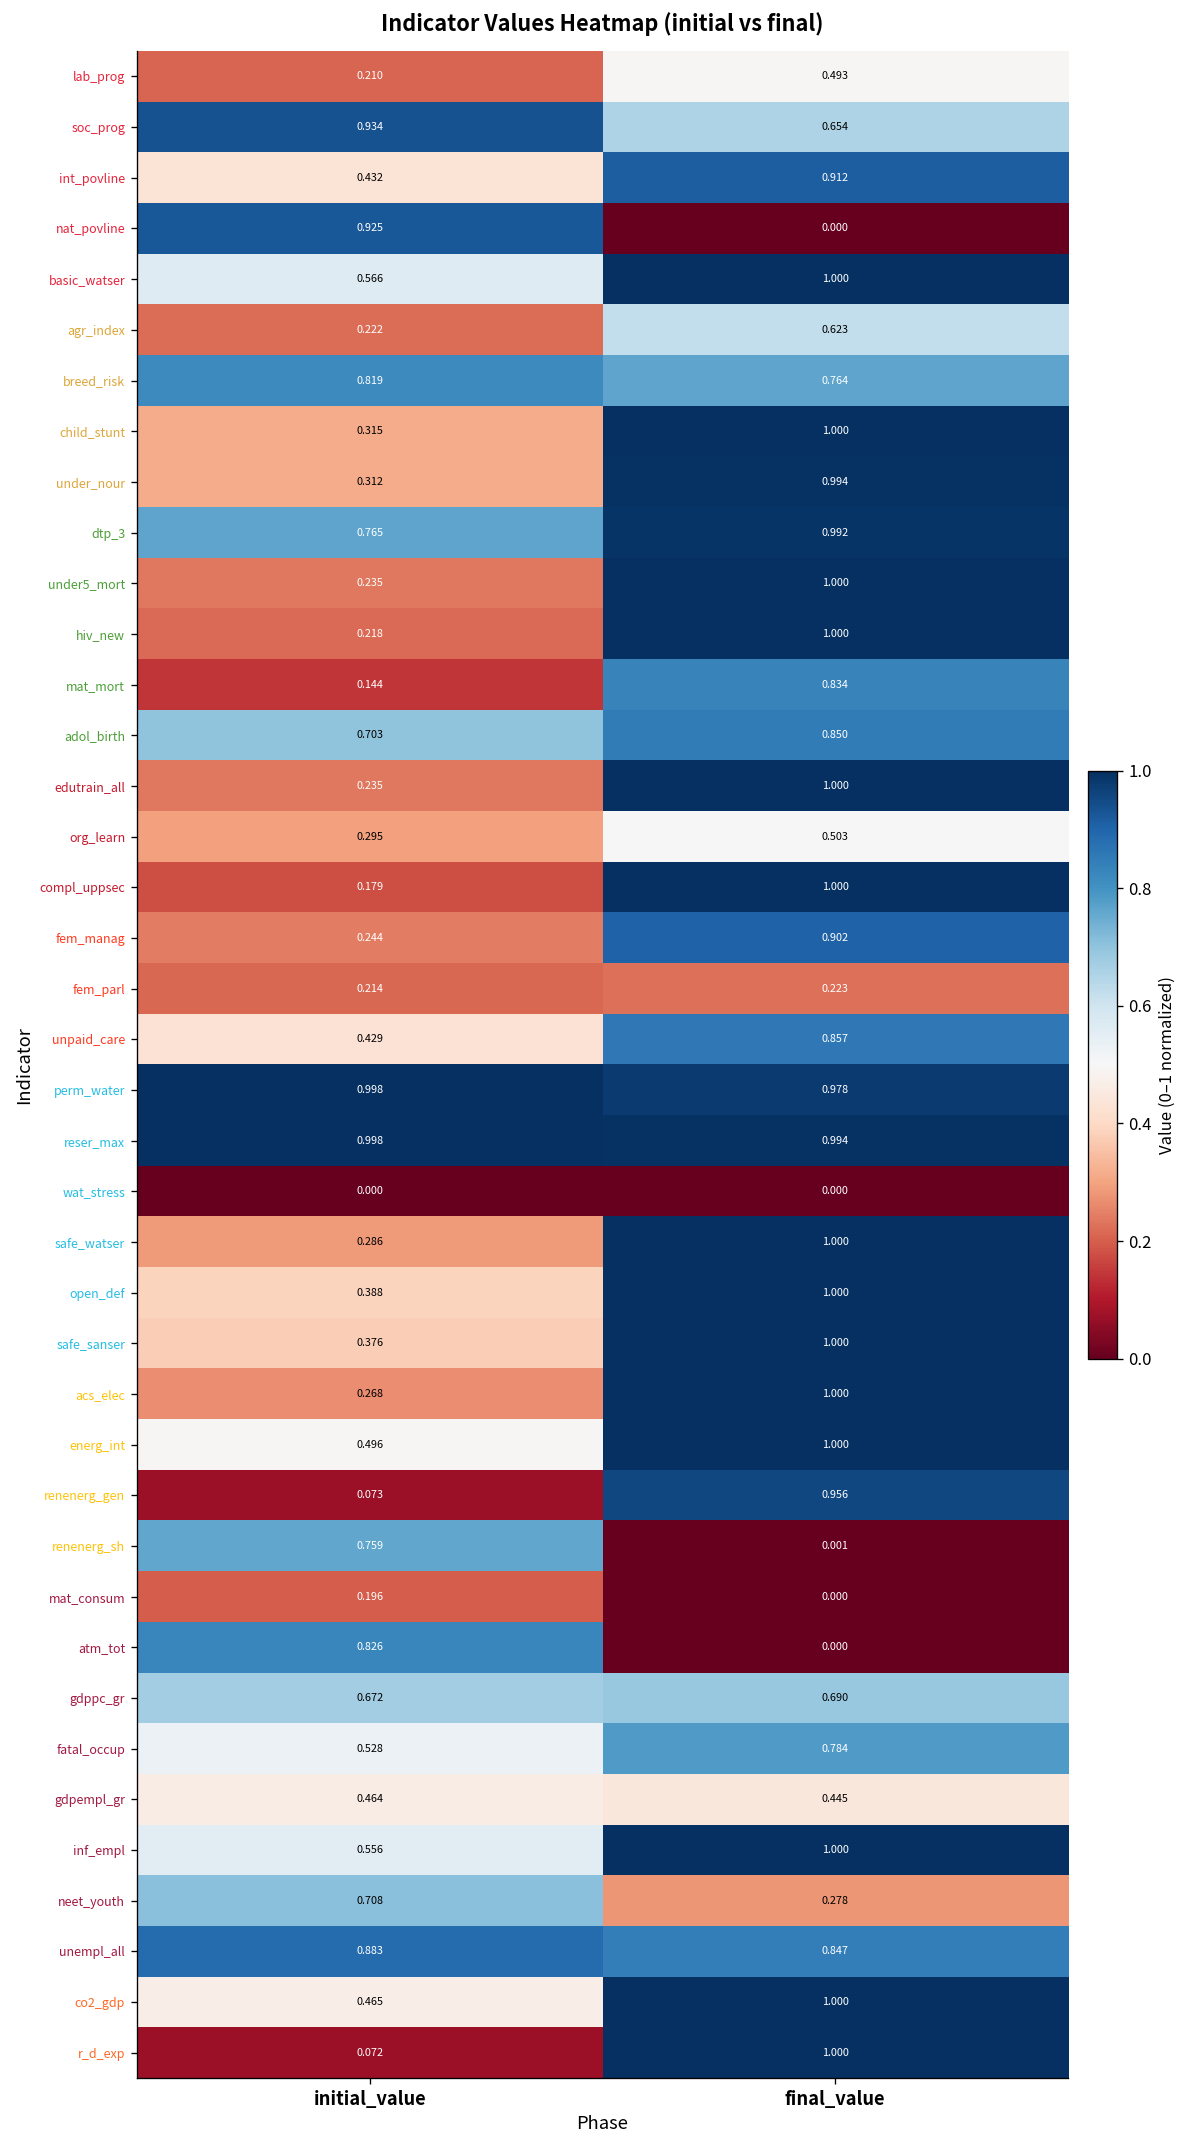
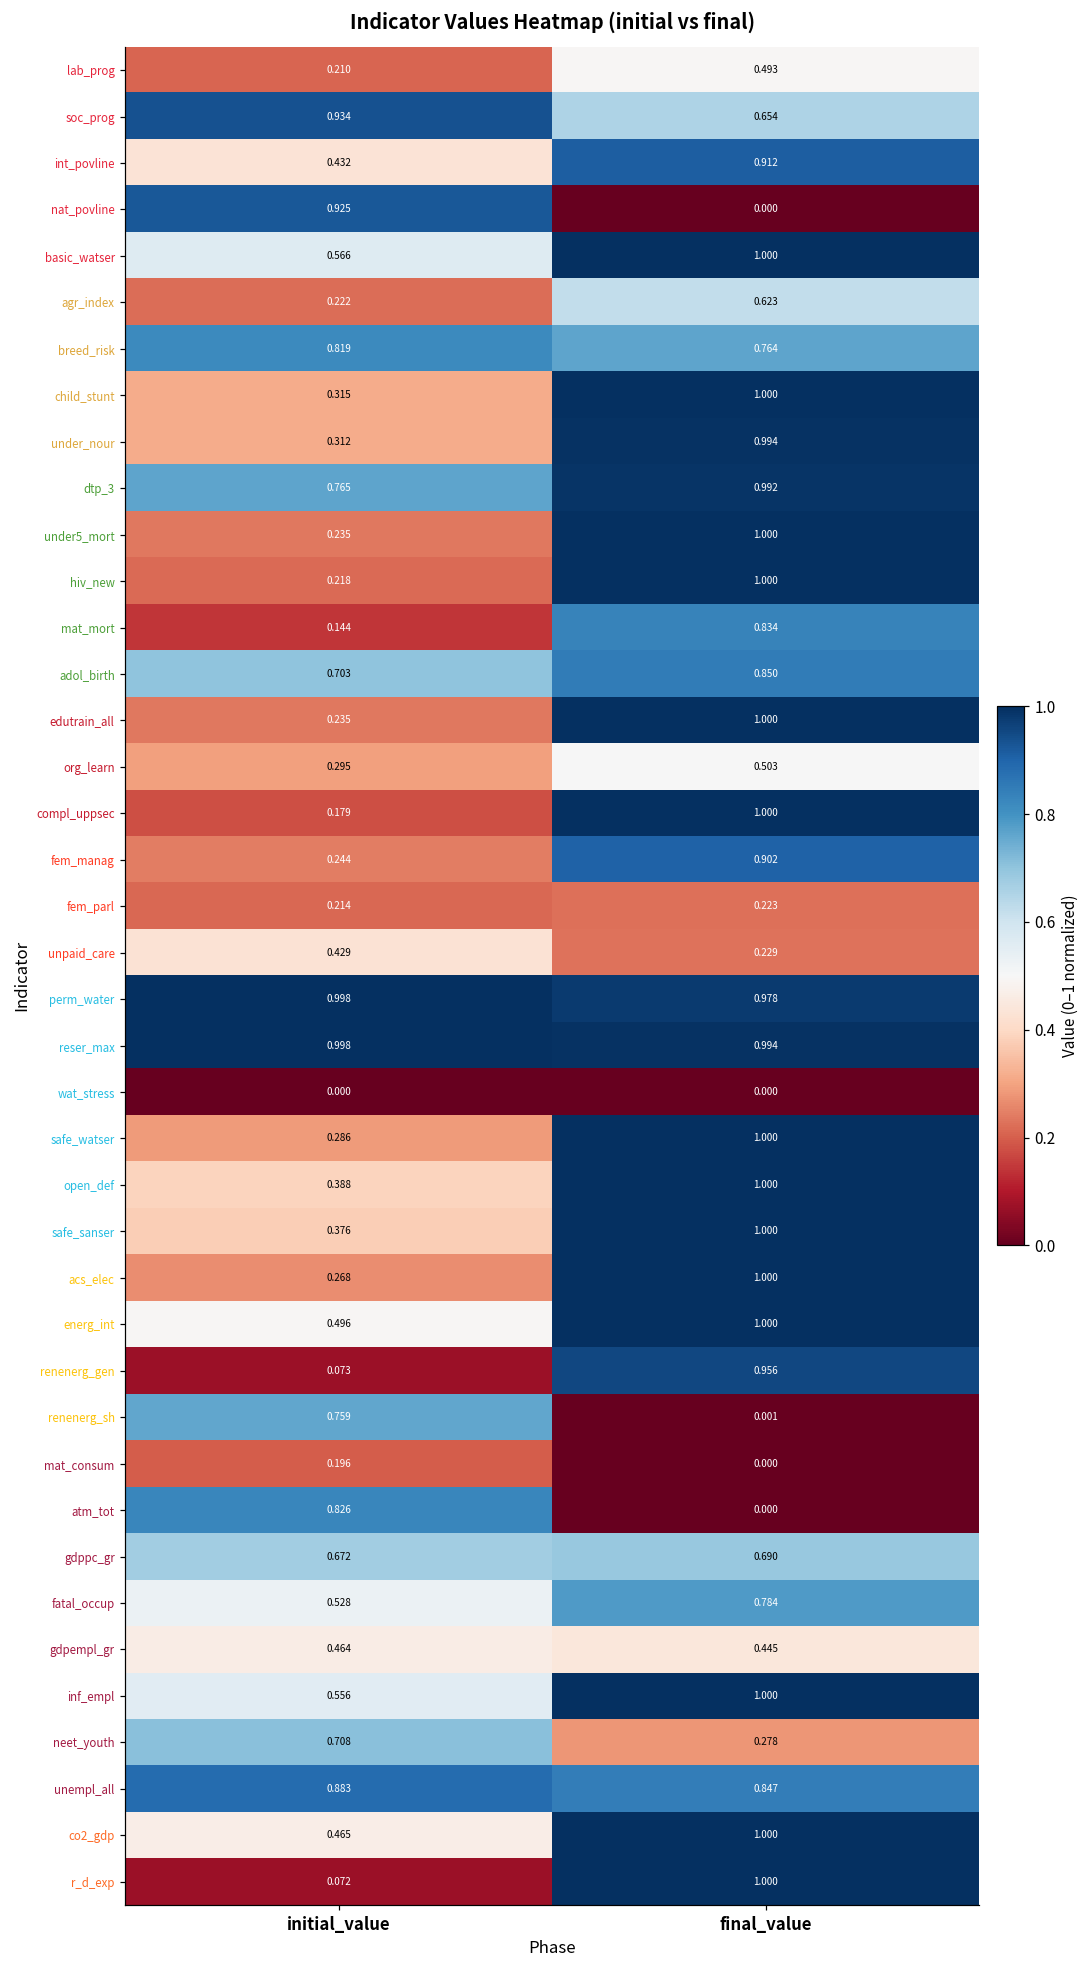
  {
    "lab_prog": {
      "initial_value": 0.210,
      "final_value": 0.493
    },
    "soc_prog": {
      "initial_value": 0.934,
      "final_value": 0.654
    },
    "int_povline": {
      "initial_value": 0.432,
      "final_value": 0.912
    },
    "nat_povline": {
      "initial_value": 0.925,
      "final_value": 0.000
    },
    "basic_watser": {
      "initial_value": 0.566,
      "final_value": 1.000
    },
    "agr_index": {
      "initial_value": 0.222,
      "final_value": 0.623
    },
    "breed_risk": {
      "initial_value": 0.819,
      "final_value": 0.764
    },
    "child_stunt": {
      "initial_value": 0.315,
      "final_value": 1.000
    },
    "under_nour": {
      "initial_value": 0.312,
      "final_value": 0.994
    },
    "dtp_3": {
      "initial_value": 0.765,
      "final_value": 0.992
    },
    "under5_mort": {
      "initial_value": 0.235,
      "final_value": 1.000
    },
    "hiv_new": {
      "initial_value": 0.218,
      "final_value": 1.000
    },
    "mat_mort": {
      "initial_value": 0.144,
      "final_value": 0.834
    },
    "adol_birth": {
      "initial_value": 0.703,
      "final_value": 0.850
    },
    "edutrain_all": {
      "initial_value": 0.235,
      "final_value": 1.000
    },
    "org_learn": {
      "initial_value": 0.295,
      "final_value": 0.503
    },
    "compl_uppsec": {
      "initial_value": 0.179,
      "final_value": 1.000
    },
    "fem_manag": {
      "initial_value": 0.244,
      "final_value": 0.902
    },
    "fem_parl": {
      "initial_value": 0.214,
      "final_value": 0.223
    },
    "unpaid_care": {
      "initial_value": 0.429,
-     "final_value": 0.857
+     "final_value": 0.229
    },
    "perm_water": {
      "initial_value": 0.998,
      "final_value": 0.978
    },
    "reser_max": {
      "initial_value": 0.998,
      "final_value": 0.994
    },
    "wat_stress": {
      "initial_value": 0.000,
      "final_value": 0.000
    },
    "safe_watser": {
      "initial_value": 0.286,
      "final_value": 1.000
    },
    "open_def": {
      "initial_value": 0.388,
      "final_value": 1.000
    },
    "safe_sanser": {
      "initial_value": 0.376,
      "final_value": 1.000
    },
    "acs_elec": {
      "initial_value": 0.268,
      "final_value": 1.000
    },
    "energ_int": {
      "initial_value": 0.496,
      "final_value": 1.000
    },
    "renenerg_gen": {
      "initial_value": 0.073,
      "final_value": 0.956
    },
    "renenerg_sh": {
      "initial_value": 0.759,
      "final_value": 0.001
    },
    "mat_consum": {
      "initial_value": 0.196,
      "final_value": 0.000
    },
    "atm_tot": {
      "initial_value": 0.826,
      "final_value": 0.000
    },
    "gdppc_gr": {
      "initial_value": 0.672,
      "final_value": 0.690
    },
    "fatal_occup": {
      "initial_value": 0.528,
      "final_value": 0.784
    },
    "gdpempl_gr": {
      "initial_value": 0.464,
      "final_value": 0.445
    },
    "inf_empl": {
      "initial_value": 0.556,
      "final_value": 1.000
    },
    "neet_youth": {
      "initial_value": 0.708,
      "final_value": 0.278
    },
    "unempl_all": {
      "initial_value": 0.883,
      "final_value": 0.847
    },
    "co2_gdp": {
      "initial_value": 0.465,
      "final_value": 1.000
    },
    "r_d_exp": {
      "initial_value": 0.072,
      "final_value": 1.000
    }
  }
